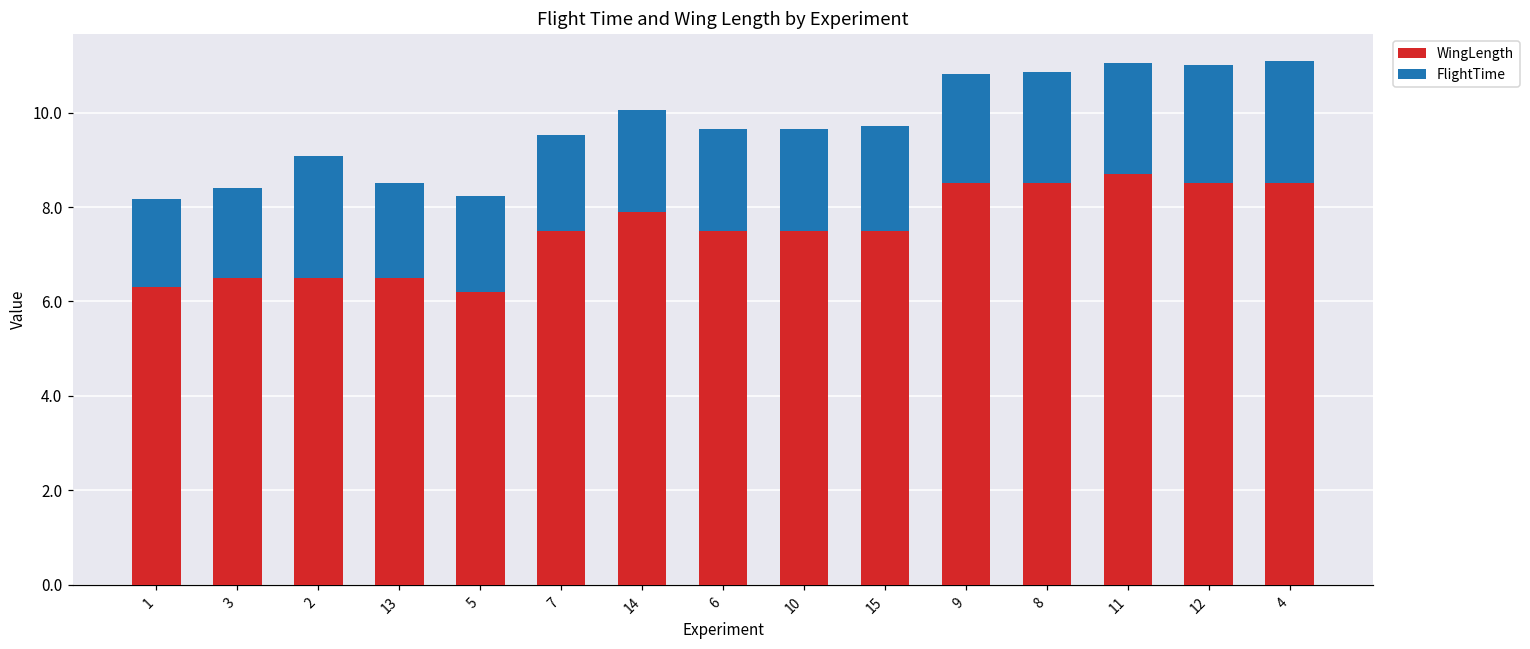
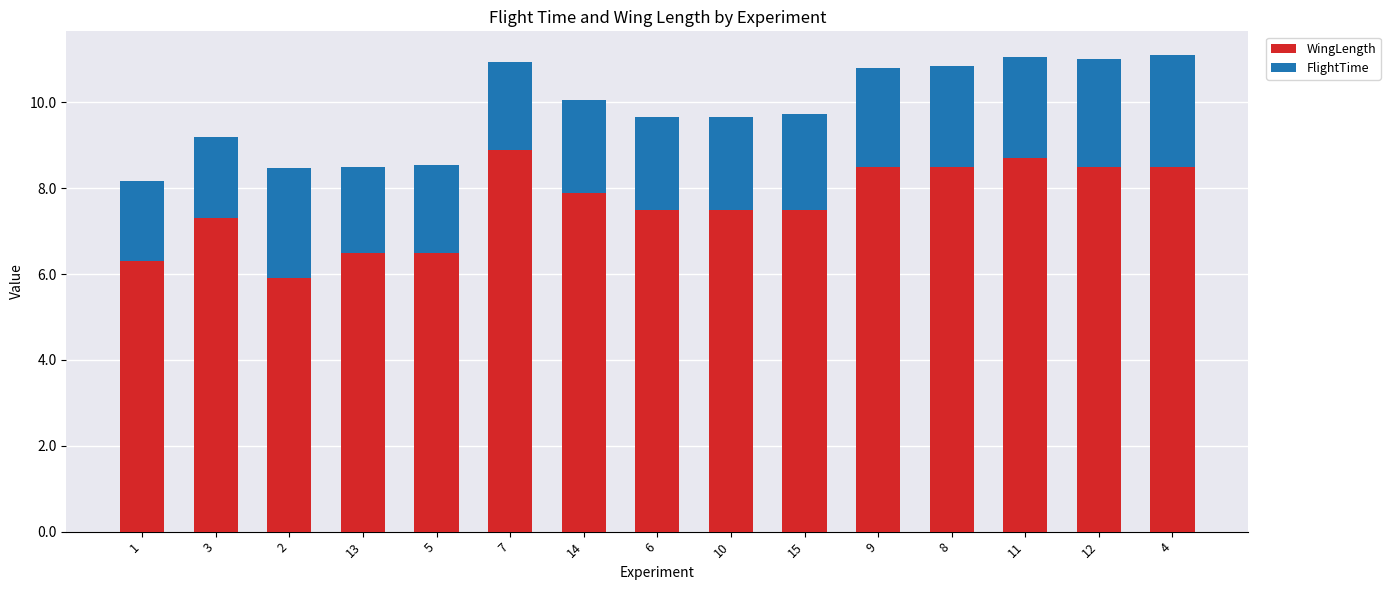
  {
    "WingLength": {
      "1": 6.3,
-     "3": 6.5,
-     "2": 6.5,
+     "3": 7.3,
+     "2": 5.9,
      "13": 6.5,
-     "5": 6.2,
-     "7": 7.5,
+     "5": 6.5,
+     "7": 8.9,
      "14": 7.9,
      "6": 7.5,
      "10": 7.5,
      "15": 7.5,
      "9": 8.5,
      "8": 8.5,
      "11": 8.7,
      "12": 8.5,
      "4": 8.5
    },
    "FlightTime": {
      "1": 1.9,
      "3": 1.9,
      "2": 2.6,
      "13": 2.0,
      "5": 2.0,
      "7": 2.0,
      "14": 2.1,
      "6": 2.2,
      "10": 2.2,
      "15": 2.2,
      "9": 2.3,
      "8": 2.4,
      "11": 2.4,
      "12": 2.5,
      "4": 2.6
    }
  }
